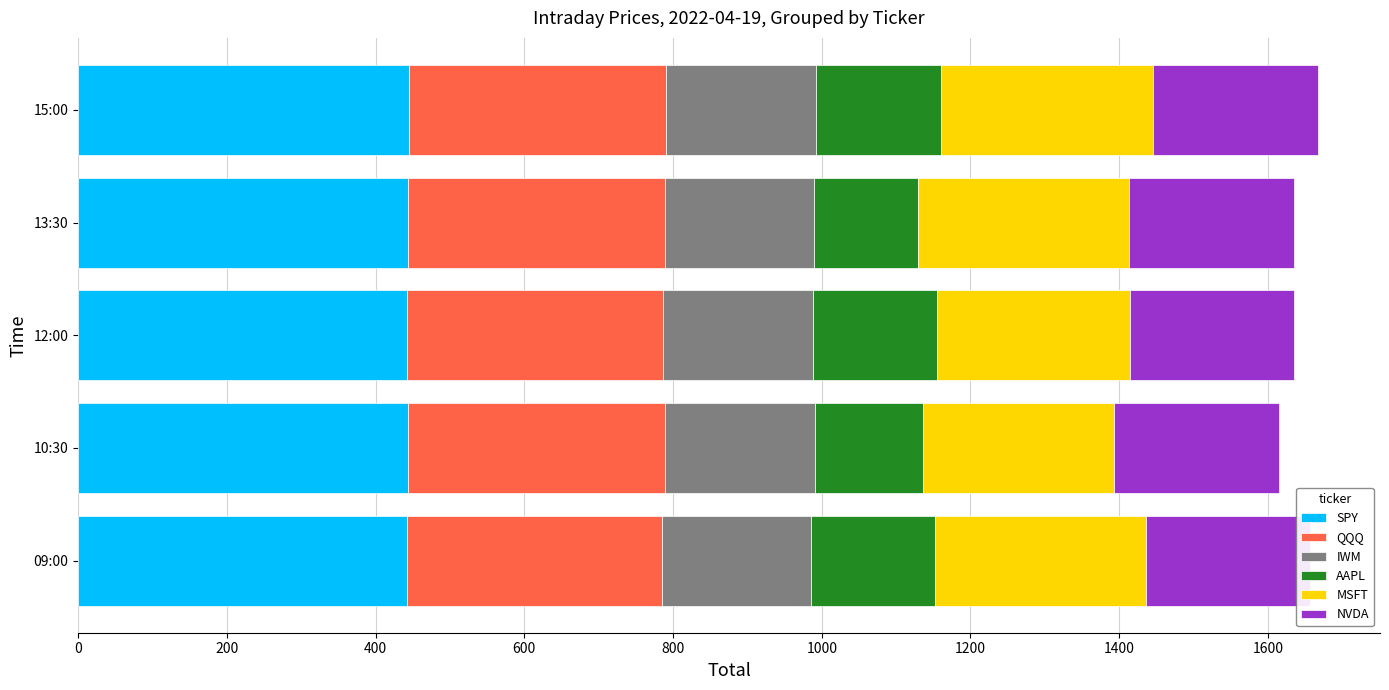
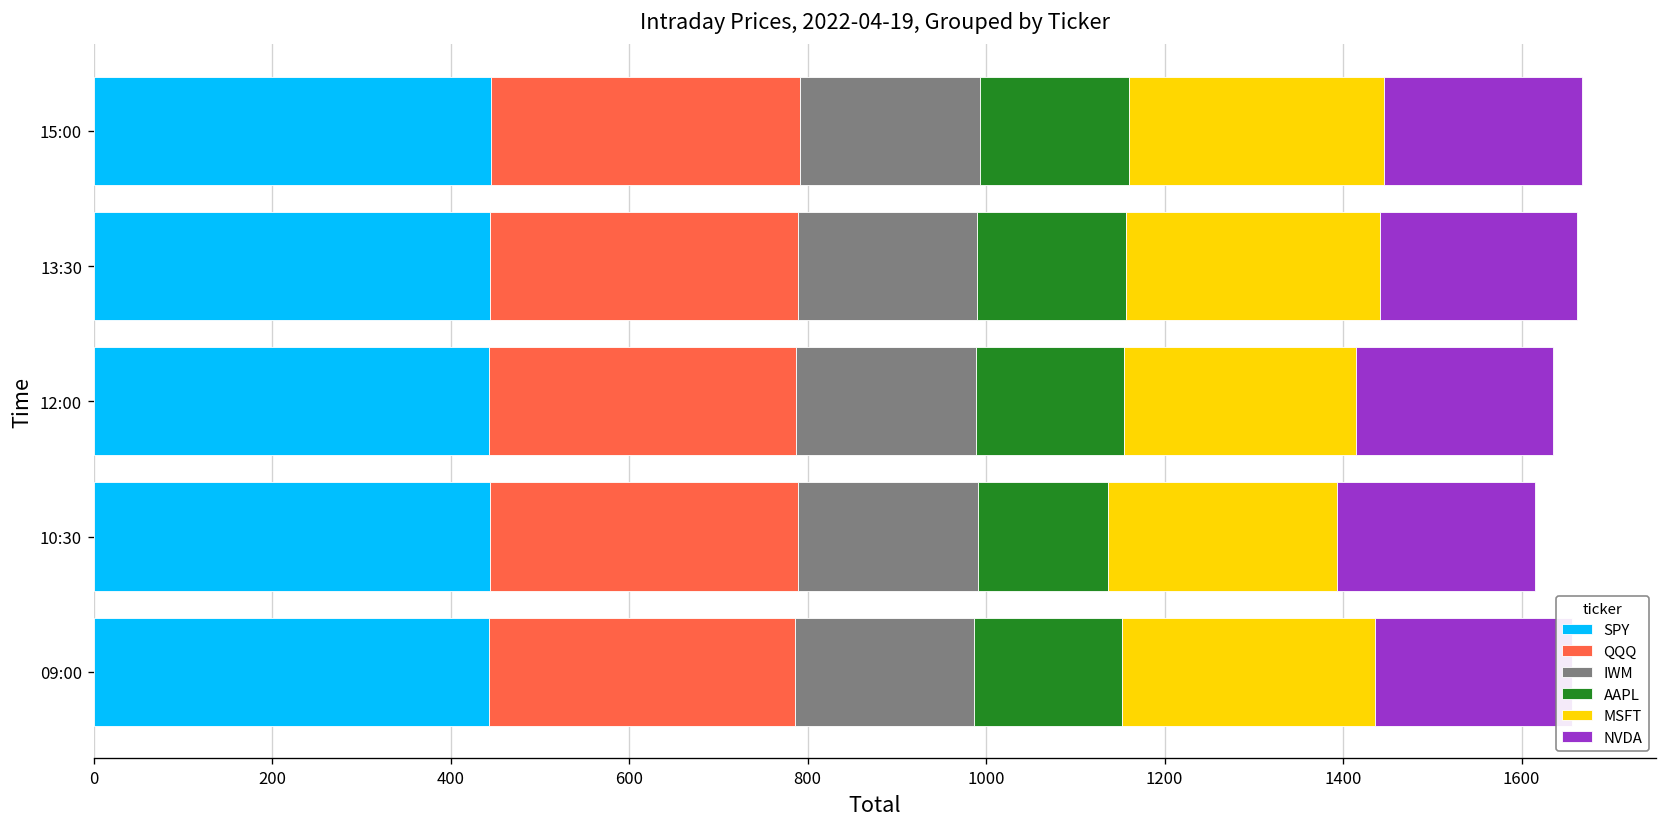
  {
    "SPY": {
      "15:00": 440,
      "13:30": 440,
      "12:00": 440,
      "10:30": 440,
      "09:00": 440
    },
    "QQQ": {
      "15:00": 350,
      "13:30": 340,
      "12:00": 340,
      "10:30": 350,
      "09:00": 340
    },
    "IWM": {
      "15:00": 200,
      "13:30": 200,
      "12:00": 200,
      "10:30": 200,
      "09:00": 200
    },
    "AAPL": {
      "15:00": 170,
-     "13:30": 140,
+     "13:30": 170,
      "12:00": 170,
      "10:30": 150,
      "09:00": 170
    },
    "MSFT": {
      "15:00": 290,
      "13:30": 280,
      "12:00": 260,
      "10:30": 260,
      "09:00": 280
    },
    "NVDA": {
      "15:00": 220,
      "13:30": 220,
      "12:00": 220,
      "10:30": 220
    }
  }
